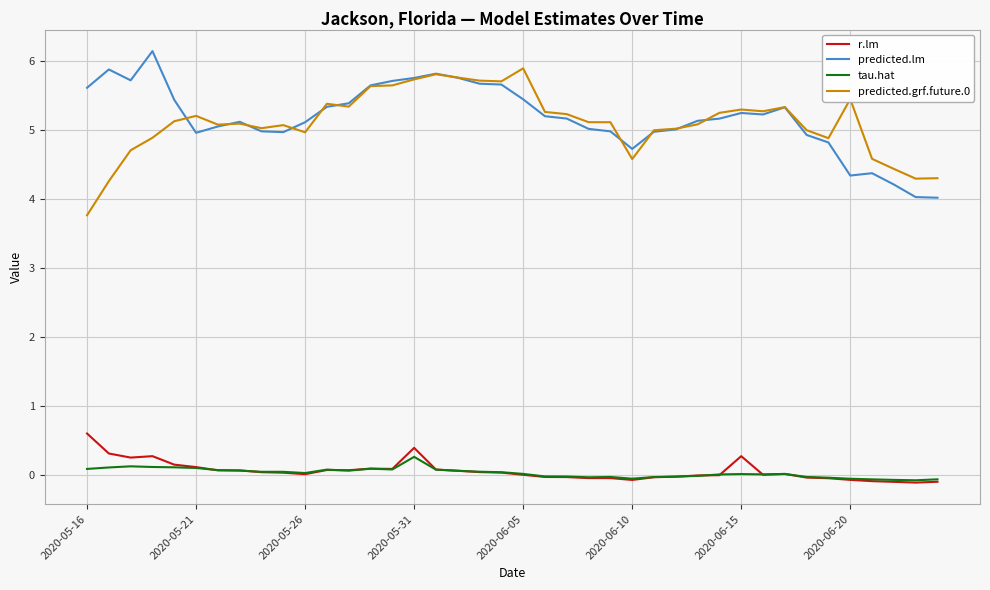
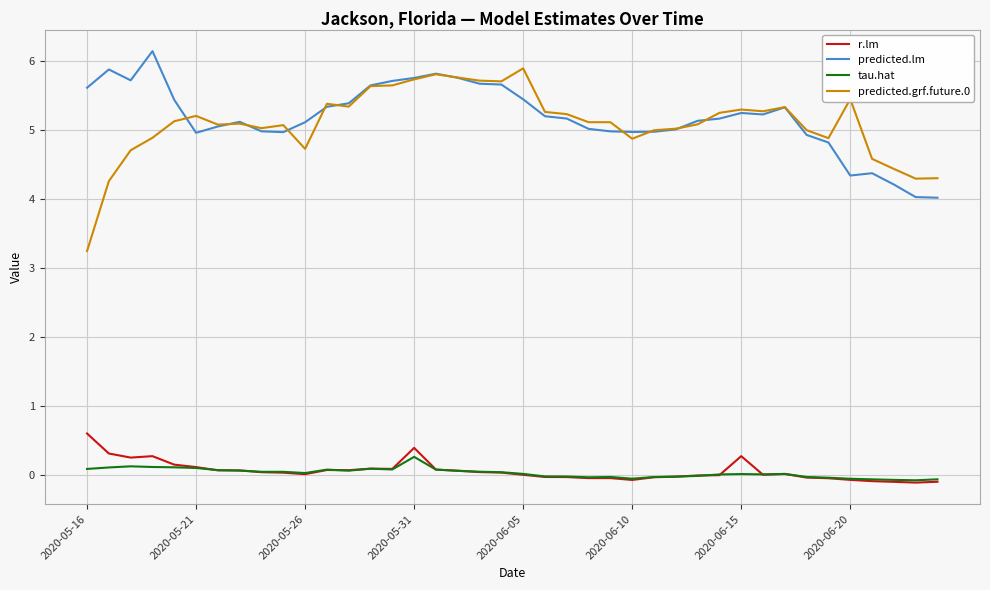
  {
    "r.lm": {
      "2020-05-16": 0.6,
      "2020-05-31": 0.4,
      "2020-06-15": 0.3
    },
    "predicted.lm": {
      "2020-05-16": 5.6,
      "2020-05-21": 5.0,
      "2020-05-26": 5.1,
      "2020-06-05": 5.4,
-     "2020-06-10": 4.7,
+     "2020-06-10": 5.0,
      "2020-06-15": 5.2,
      "2020-06-20": 4.3
    },
    "tau.hat": {
      "2020-05-16": 0.1,
      "2020-05-31": 0.3,
      "2020-06-15": 0.0
    },
    "predicted.grf.future.0": {
-     "2020-05-16": 3.8,
+     "2020-05-16": 3.2,
      "2020-05-21": 5.2,
-     "2020-05-26": 5.0,
+     "2020-05-26": 4.7,
      "2020-06-05": 5.9,
-     "2020-06-10": 4.6,
+     "2020-06-10": 4.9,
      "2020-06-15": 5.3
    }
  }
